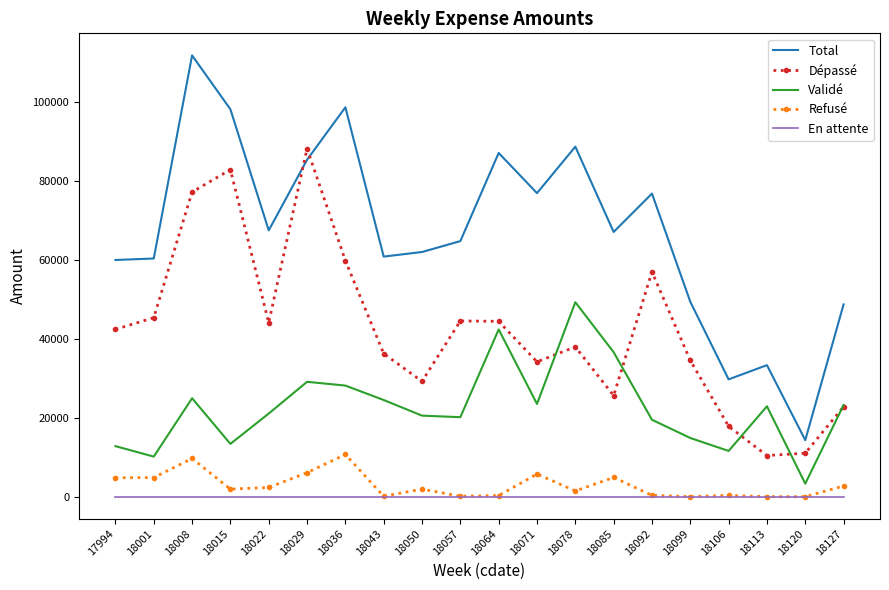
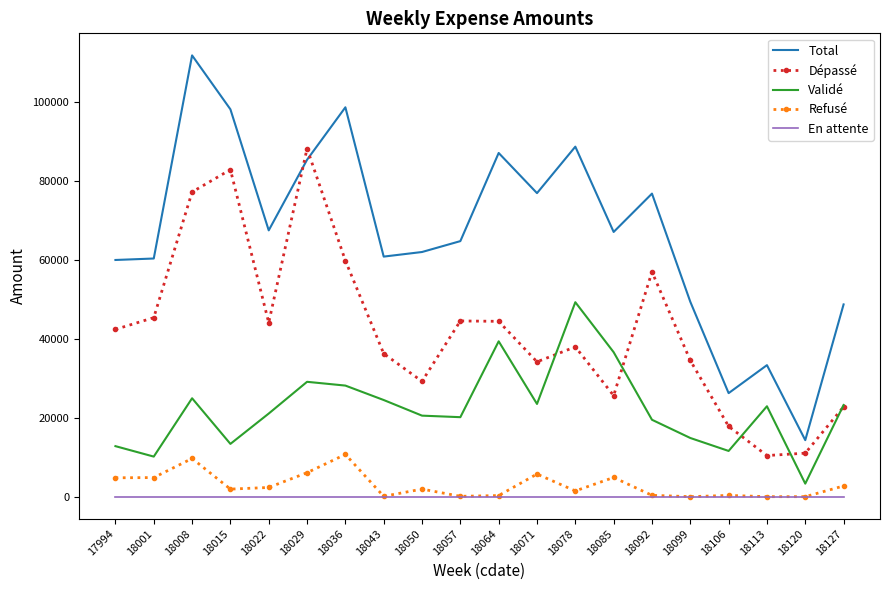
  {
    "Total": {
      "17994": 60000,
      "18001": 60000,
      "18008": 112000,
      "18015": 98000,
      "18022": 67000,
      "18029": 85000,
      "18036": 99000,
      "18043": 61000,
      "18050": 62000,
      "18057": 65000,
      "18064": 87000,
      "18071": 77000,
      "18078": 89000,
      "18085": 67000,
      "18092": 77000,
      "18099": 49000,
-     "18106": 30000,
+     "18106": 26000,
      "18113": 33000,
      "18120": 14000,
      "18127": 49000
    },
    "Dépassé": {
      "17994": 42000,
      "18001": 45000,
      "18008": 77000,
      "18015": 83000,
      "18022": 44000,
      "18029": 88000,
      "18036": 60000,
      "18043": 36000,
      "18050": 29000,
      "18057": 44000,
      "18064": 44000,
      "18071": 34000,
      "18078": 38000,
      "18085": 26000,
      "18092": 57000,
      "18099": 34000,
      "18106": 18000,
      "18113": 10000,
      "18120": 11000
    },
    "Validé": {
      "17994": 13000,
      "18001": 10000,
      "18008": 25000,
      "18015": 13000,
      "18022": 21000,
      "18029": 29000,
      "18036": 28000,
      "18043": 24000,
      "18050": 21000,
      "18057": 20000,
-     "18064": 42000,
+     "18064": 39000,
      "18071": 23000,
      "18078": 49000,
      "18085": 37000,
      "18092": 19000,
      "18099": 15000,
      "18106": 12000,
      "18113": 23000,
      "18120": 3000
    },
    "Refusé": {
      "17994": 5000,
      "18001": 5000,
      "18008": 10000,
      "18015": 2000,
      "18022": 2000,
      "18029": 6000,
      "18036": 11000,
      "18050": 2000,
      "18071": 6000,
      "18078": 1000,
      "18085": 5000,
      "18127": 3000
    },
    "En attente": {
      "17994": 0,
      "18001": 0,
      "18008": 0,
      "18015": 0,
      "18022": 0,
      "18029": 0,
      "18036": 0,
      "18050": 0,
      "18071": 0,
      "18078": 0,
      "18085": 0,
      "18127": 0
    }
  }
